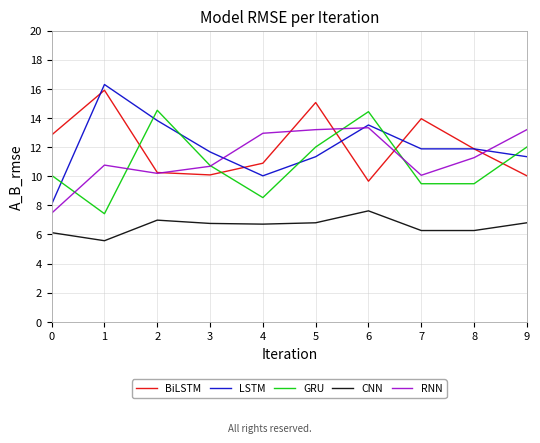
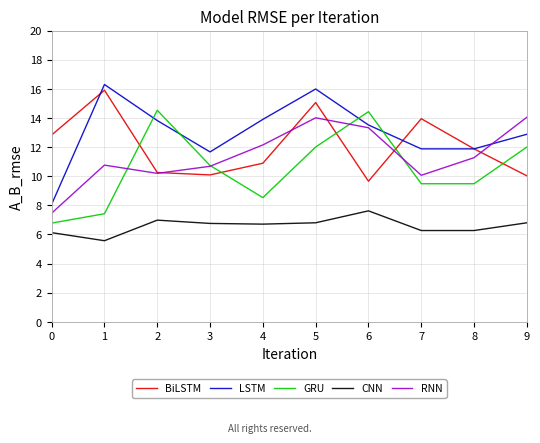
  {
    "BiLSTM": {
      "0": 12.8,
      "1": 15.9,
      "3": 10.1,
      "4": 10.9,
      "5": 15.1,
      "6": 9.7,
      "7": 13.9,
      "9": 10.0
    },
    "LSTM": {
      "0": 8.1,
      "1": 16.3,
      "2": 13.8,
      "3": 11.7,
-     "4": 10.0,
-     "5": 11.3,
+     "4": 13.9,
+     "5": 16.0,
      "6": 13.5,
      "7": 11.9,
-     "9": 11.3
+     "9": 12.9
    },
    "GRU": {
-     "0": 10.1,
+     "0": 6.8,
      "1": 7.4,
      "2": 14.5,
      "4": 8.5,
      "5": 12.0,
      "6": 14.4,
      "7": 9.5,
      "8": 9.5,
      "9": 12.0
    },
    "CNN": {
      "0": 6.1,
      "1": 5.6,
      "2": 7.0,
      "3": 6.8,
      "4": 6.7,
      "5": 6.8,
      "6": 7.6,
      "7": 6.3,
      "8": 6.3,
      "9": 6.8
    },
    "RNN": {
      "0": 7.5,
      "1": 10.8,
-     "4": 12.9,
-     "5": 13.2,
+     "4": 12.1,
+     "5": 14.0,
      "6": 13.3,
      "7": 10.1,
      "8": 11.3,
-     "9": 13.2
+     "9": 14.0
    }
  }
